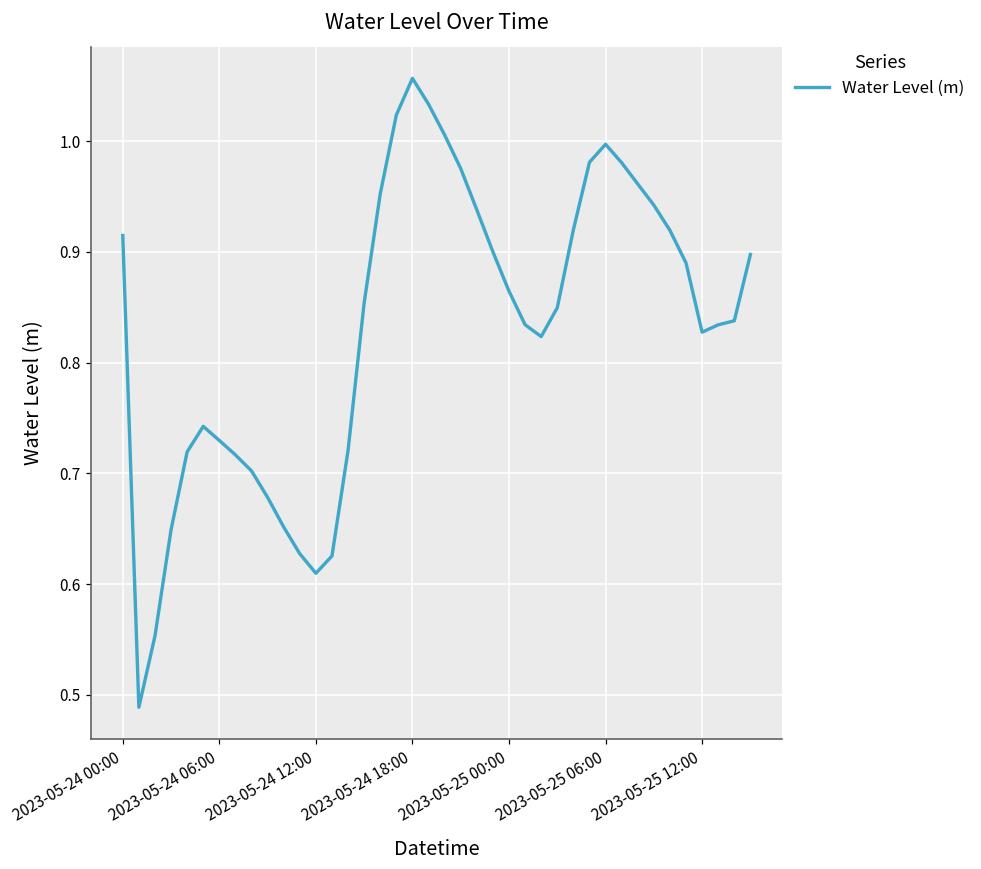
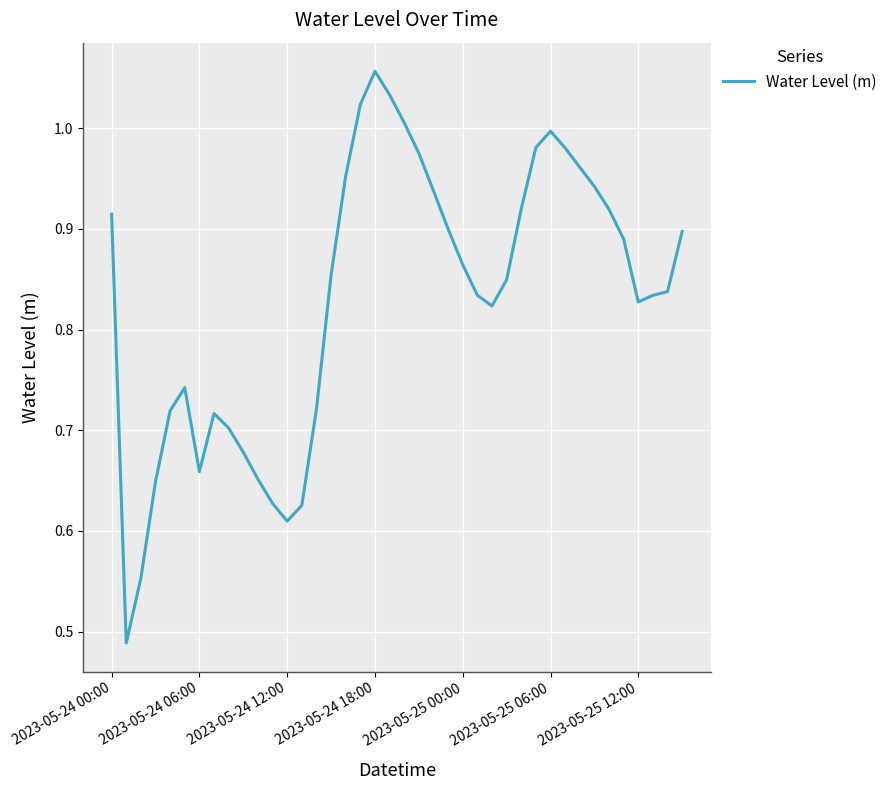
  {
    "2023-05-24 00:00": 0.915,
-   "2023-05-24 06:00": 0.730,
+   "2023-05-24 06:00": 0.659,
    "2023-05-24 12:00": 0.610,
    "2023-05-24 18:00": 1.057,
    "2023-05-25 00:00": 0.865,
    "2023-05-25 06:00": 0.997,
    "2023-05-25 12:00": 0.827
  }
